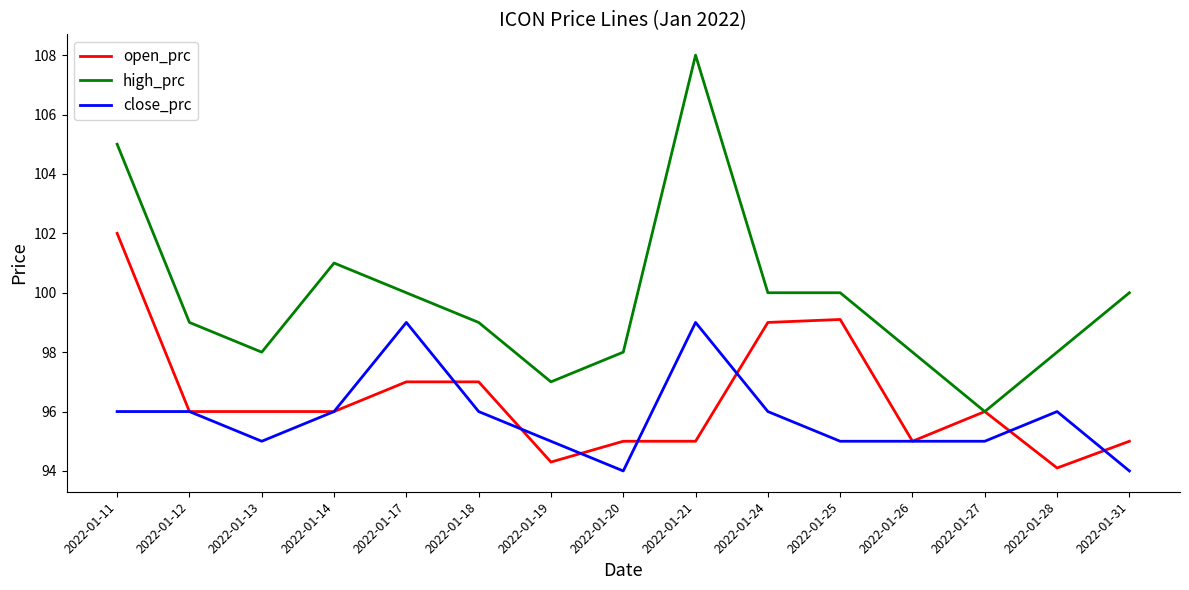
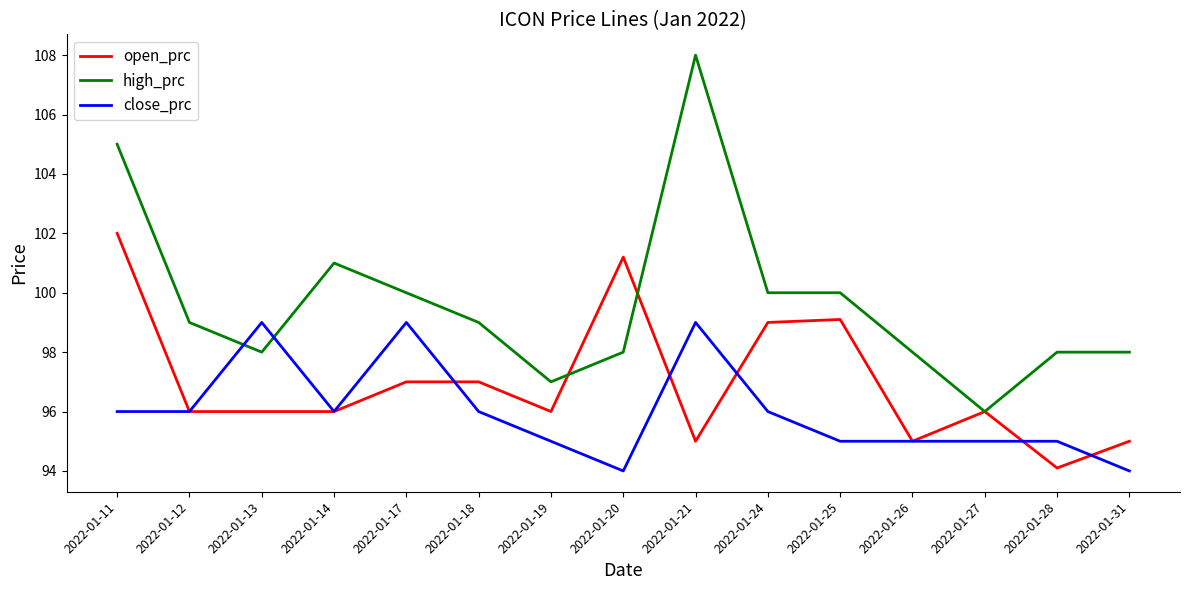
  {
    "open_prc": {
      "2022-01-11": 102.0,
      "2022-01-13": 96.0,
      "2022-01-17": 97.0,
      "2022-01-18": 97.0,
-     "2022-01-19": 94.3,
-     "2022-01-20": 95.0,
+     "2022-01-19": 96.0,
+     "2022-01-20": 101.2,
      "2022-01-21": 95.0,
      "2022-01-24": 99.0,
      "2022-01-25": 99.1,
      "2022-01-28": 94.1,
      "2022-01-31": 95.0
    },
    "high_prc": {
      "2022-01-11": 105,
      "2022-01-12": 99,
      "2022-01-13": 98,
      "2022-01-14": 101,
      "2022-01-17": 100,
      "2022-01-18": 99,
      "2022-01-19": 97,
      "2022-01-20": 98,
      "2022-01-21": 108,
      "2022-01-24": 100,
      "2022-01-25": 100,
      "2022-01-26": 98,
      "2022-01-28": 98,
-     "2022-01-31": 100
+     "2022-01-31": 98
    },
    "close_prc": {
      "2022-01-11": 96,
-     "2022-01-13": 95,
+     "2022-01-13": 99,
      "2022-01-17": 99,
      "2022-01-18": 96,
      "2022-01-19": 95,
      "2022-01-20": 94,
      "2022-01-21": 99,
      "2022-01-24": 96,
      "2022-01-25": 95,
      "2022-01-27": 95,
-     "2022-01-28": 96,
+     "2022-01-28": 95,
      "2022-01-31": 94
    }
  }
